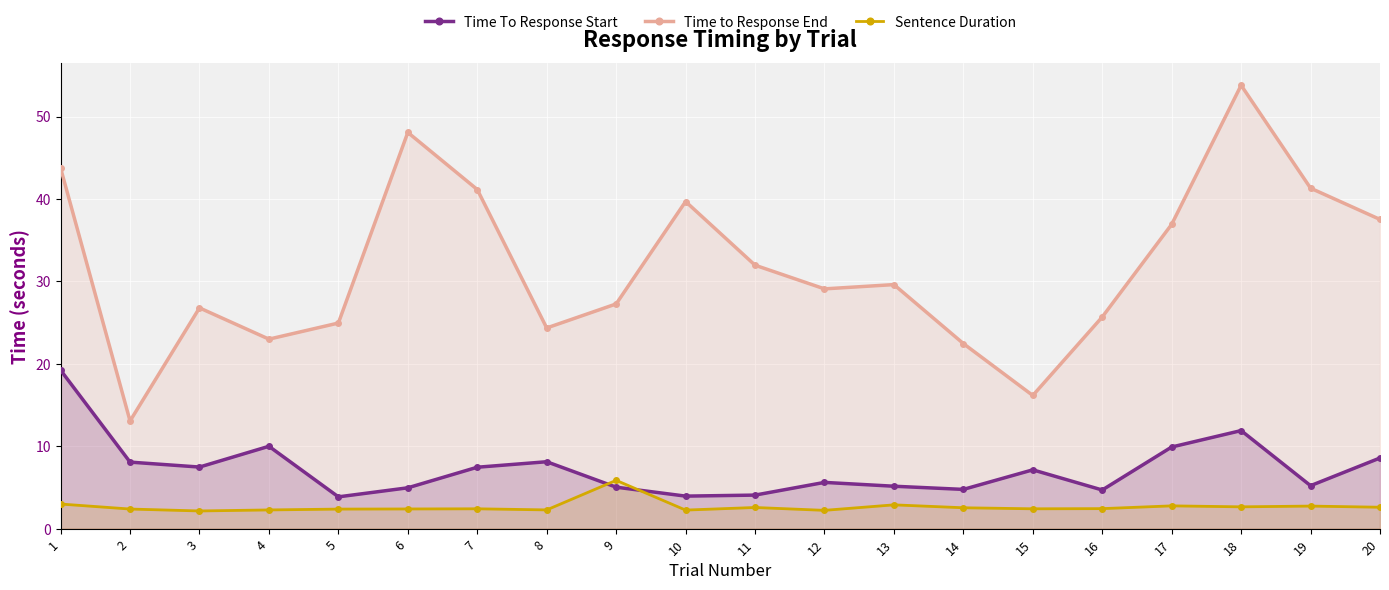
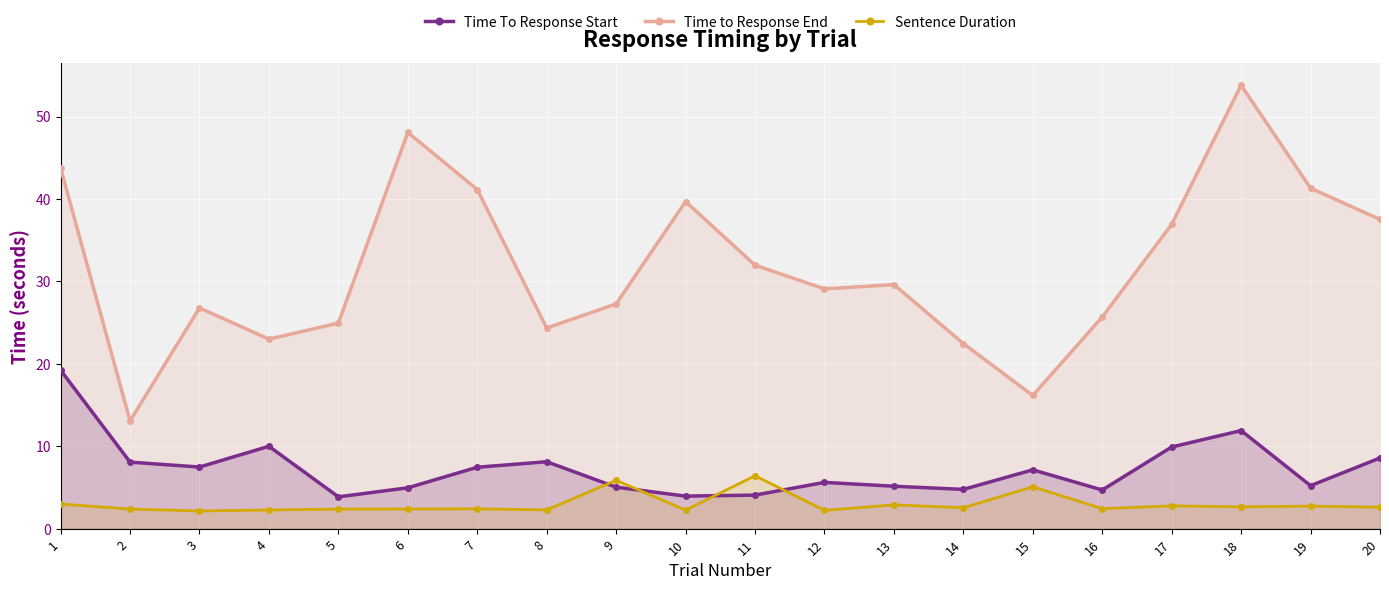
  {
    "Time To Response Start": {
      "1": 19,
      "2": 8,
      "3": 7,
      "4": 10,
      "5": 4,
      "6": 5,
      "7": 7,
      "8": 8,
      "9": 5,
      "10": 4,
      "11": 4,
      "12": 6,
      "13": 5,
      "14": 5,
      "15": 7,
      "16": 5,
      "17": 10,
      "18": 12,
      "19": 5,
      "20": 9
    },
    "Time to Response End": {
      "1": 44,
      "2": 13,
      "3": 27,
      "4": 23,
      "5": 25,
      "6": 48,
      "7": 41,
      "8": 24,
      "9": 27,
      "10": 40,
      "11": 32,
      "12": 29,
      "13": 30,
      "14": 22,
      "15": 16,
      "16": 26,
      "17": 37,
      "18": 54,
      "19": 41,
      "20": 38
    },
    "Sentence Duration": {
      "1": 3,
      "2": 2,
      "3": 2,
      "4": 2,
      "5": 2,
      "6": 2,
      "7": 2,
      "8": 2,
      "9": 6,
      "10": 2,
-     "11": 3,
+     "11": 6,
      "12": 2,
      "13": 3,
      "14": 3,
-     "15": 2,
+     "15": 5,
      "16": 2,
      "17": 3,
      "18": 3,
      "19": 3,
      "20": 3
    }
  }
